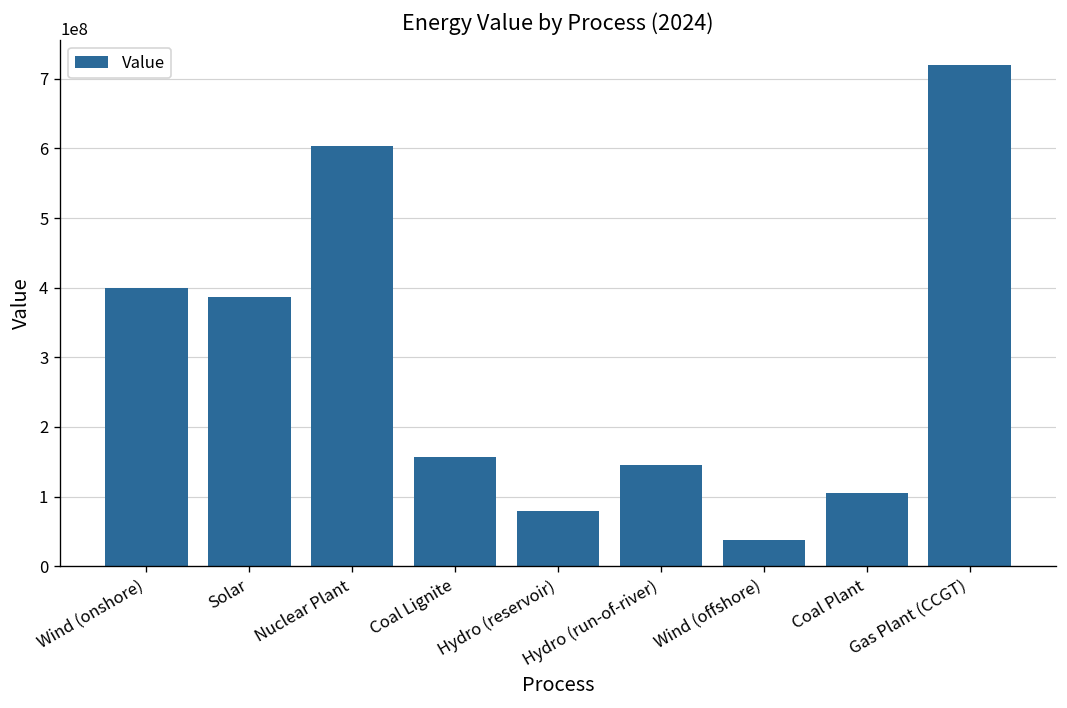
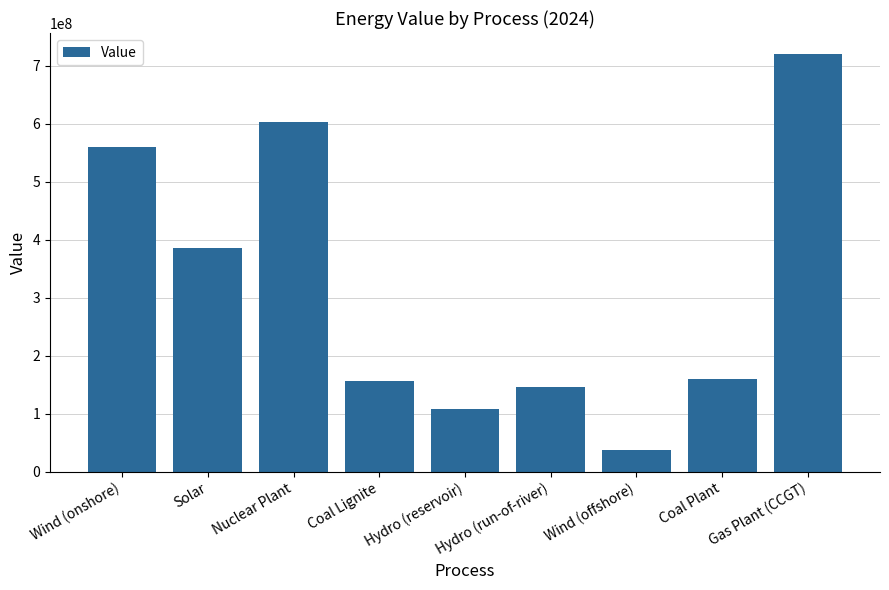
  {
-   "Wind (onshore)": 400000000,
+   "Wind (onshore)": 560000000,
    "Solar": 390000000,
    "Nuclear Plant": 600000000,
    "Coal Lignite": 160000000,
-   "Hydro (reservoir)": 80000000,
+   "Hydro (reservoir)": 110000000,
    "Hydro (run-of-river)": 150000000,
    "Wind (offshore)": 40000000,
-   "Coal Plant": 110000000,
+   "Coal Plant": 160000000,
    "Gas Plant (CCGT)": 720000000
  }
